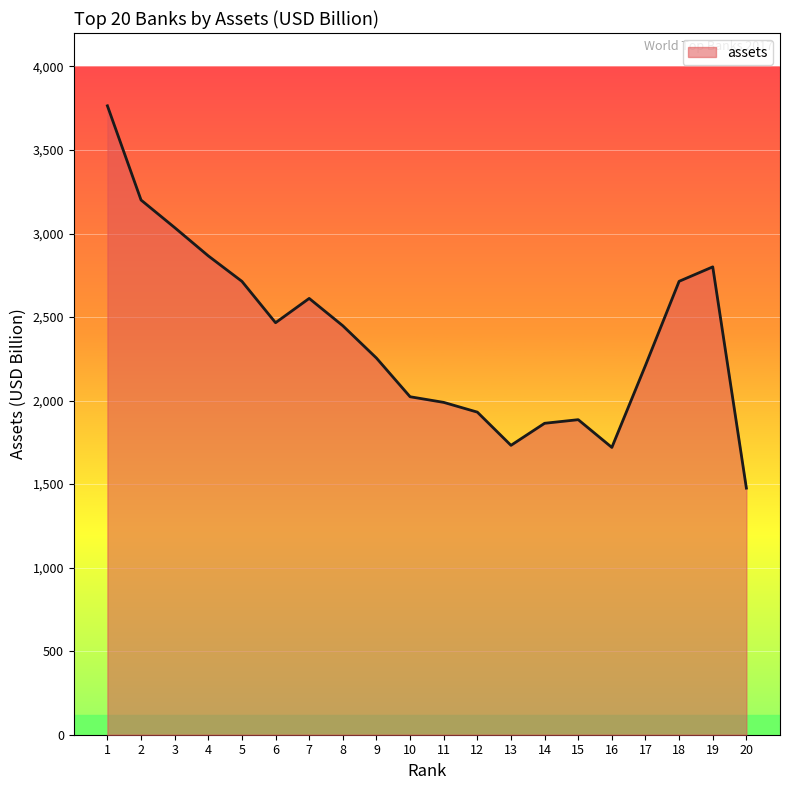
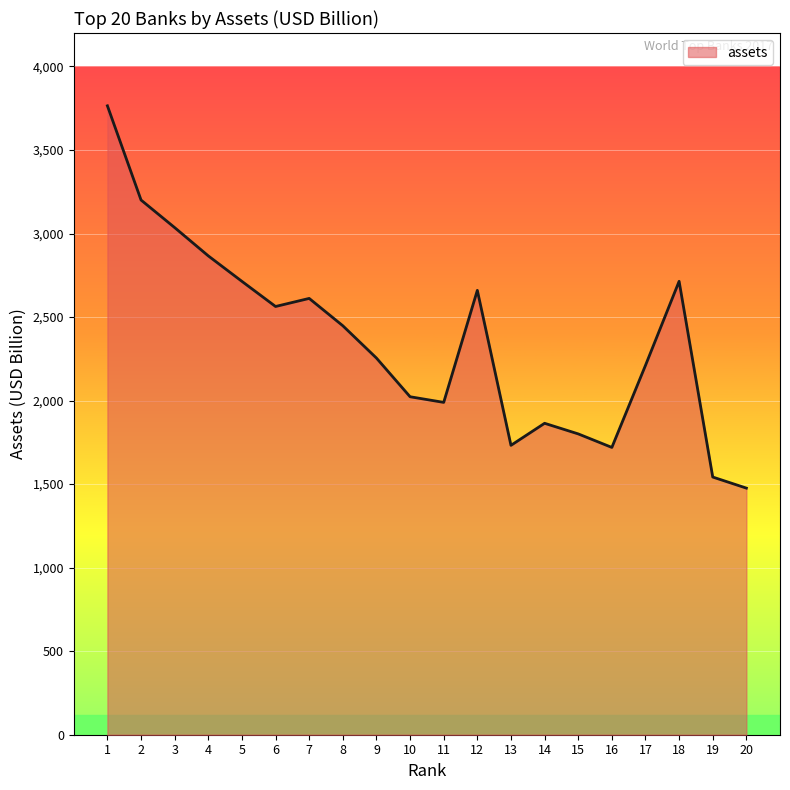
  {
    "1": "3,760",
    "2": "3,200",
    "3": "3,040",
    "4": "2,870",
    "5": "2,710",
-   "6": "2,470",
+   "6": "2,560",
    "7": "2,610",
    "8": "2,450",
    "9": "2,250",
    "10": "2,020",
    "11": "1,990",
-   "12": "1,930",
+   "12": "2,660",
    "13": "1,730",
    "14": "1,860",
-   "15": "1,890",
+   "15": "1,800",
    "16": "1,720",
    "17": "2,210",
    "18": "2,710",
-   "19": "2,800",
+   "19": "1,540",
    "20": "1,480"
  }
